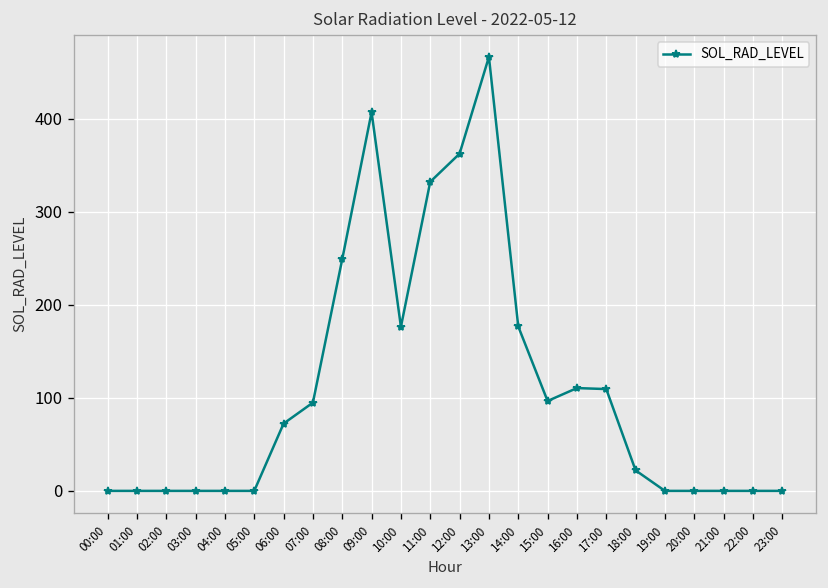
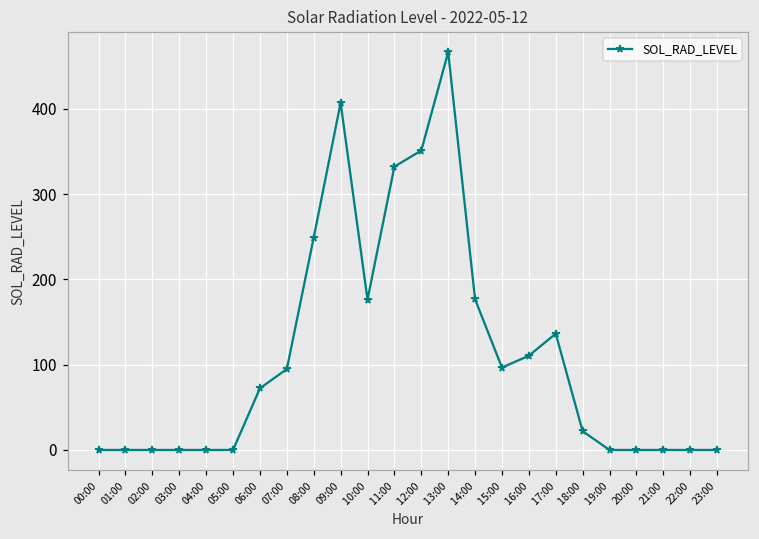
  {
    "00:00": 0,
    "01:00": 0,
    "02:00": 0,
    "03:00": 0,
    "04:00": 0,
    "05:00": 0,
    "06:00": 70,
    "07:00": 90,
    "08:00": 250,
    "09:00": 410,
    "10:00": 180,
    "11:00": 330,
-   "12:00": 360,
+   "12:00": 350,
    "13:00": 470,
    "14:00": 180,
    "15:00": 100,
    "16:00": 110,
-   "17:00": 110,
+   "17:00": 140,
    "18:00": 20,
    "19:00": 0,
    "20:00": 0,
    "21:00": 0,
    "22:00": 0,
    "23:00": 0
  }
